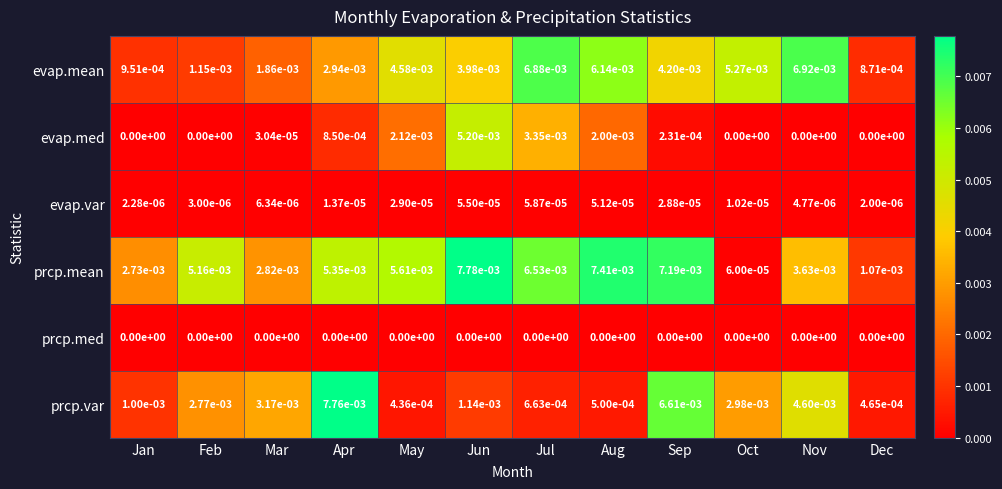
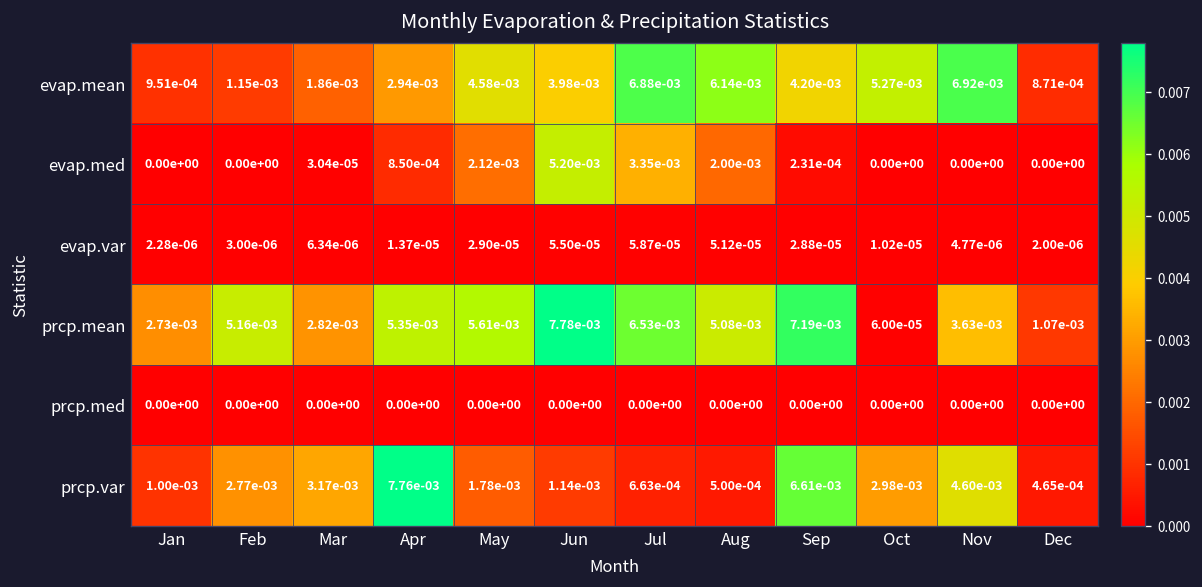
  {
    "evap.mean": {
      "Jan": "9.51e-04",
      "Feb": "1.15e-03",
      "Mar": "1.86e-03",
      "Apr": "2.94e-03",
      "May": "4.58e-03",
      "Jun": "3.98e-03",
      "Jul": "6.88e-03",
      "Aug": "6.14e-03",
      "Sep": "4.20e-03",
      "Oct": "5.27e-03",
      "Nov": "6.92e-03",
      "Dec": "8.71e-04"
    },
    "evap.med": {
      "Jan": "0.00e+00",
      "Feb": "0.00e+00",
      "Mar": "3.04e-05",
      "Apr": "8.50e-04",
      "May": "2.12e-03",
      "Jun": "5.20e-03",
      "Jul": "3.35e-03",
      "Aug": "2.00e-03",
      "Sep": "2.31e-04",
      "Oct": "0.00e+00",
      "Nov": "0.00e+00",
      "Dec": "0.00e+00"
    },
    "evap.var": {
      "Jan": "2.28e-06",
      "Feb": "3.00e-06",
      "Mar": "6.34e-06",
      "Apr": "1.37e-05",
      "May": "2.90e-05",
      "Jun": "5.50e-05",
      "Jul": "5.87e-05",
      "Aug": "5.12e-05",
      "Sep": "2.88e-05",
      "Oct": "1.02e-05",
      "Nov": "4.77e-06",
      "Dec": "2.00e-06"
    },
    "prcp.mean": {
      "Jan": "2.73e-03",
      "Feb": "5.16e-03",
      "Mar": "2.82e-03",
      "Apr": "5.35e-03",
      "May": "5.61e-03",
      "Jun": "7.78e-03",
      "Jul": "6.53e-03",
-     "Aug": "7.41e-03",
+     "Aug": "5.08e-03",
      "Sep": "7.19e-03",
      "Oct": "6.00e-05",
      "Nov": "3.63e-03",
      "Dec": "1.07e-03"
    },
    "prcp.med": {
      "Jan": "0.00e+00",
      "Feb": "0.00e+00",
      "Mar": "0.00e+00",
      "Apr": "0.00e+00",
      "May": "0.00e+00",
      "Jun": "0.00e+00",
      "Jul": "0.00e+00",
      "Aug": "0.00e+00",
      "Sep": "0.00e+00",
      "Oct": "0.00e+00",
      "Nov": "0.00e+00",
      "Dec": "0.00e+00"
    },
    "prcp.var": {
      "Jan": "1.00e-03",
      "Feb": "2.77e-03",
      "Mar": "3.17e-03",
      "Apr": "7.76e-03",
-     "May": "4.36e-04",
+     "May": "1.78e-03",
      "Jun": "1.14e-03",
      "Jul": "6.63e-04",
      "Aug": "5.00e-04",
      "Sep": "6.61e-03",
      "Oct": "2.98e-03",
      "Nov": "4.60e-03",
      "Dec": "4.65e-04"
    }
  }
